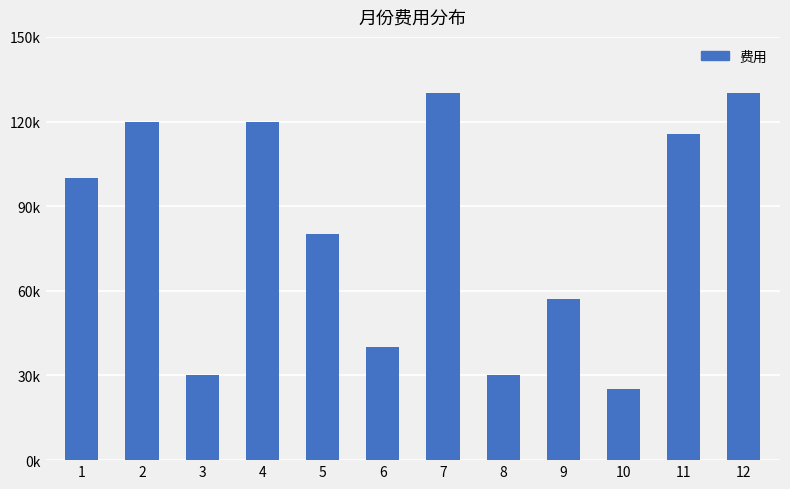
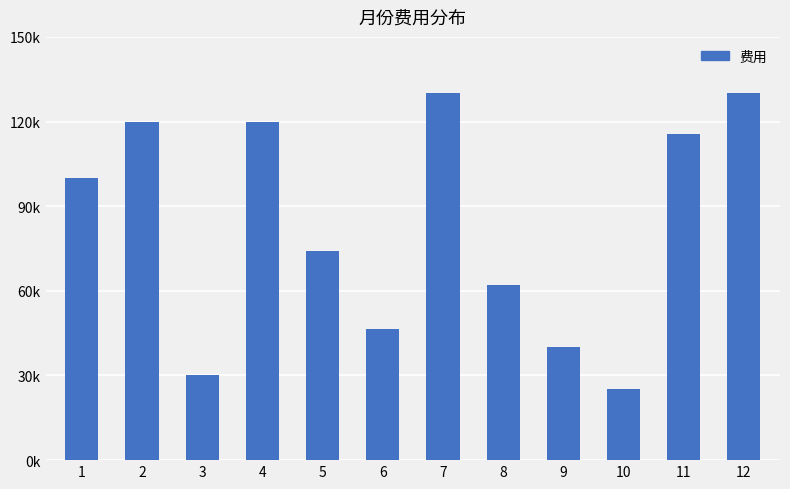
  {
    "1": 100000,
    "2": 120000,
    "3": 30000,
    "4": 120000,
-   "5": 80000,
-   "6": 40000,
+   "5": 74000,
+   "6": 47000,
    "7": 130000,
-   "8": 30000,
-   "9": 57000,
+   "8": 62000,
+   "9": 40000,
    "10": 25000,
    "11": 116000,
    "12": 130000
  }
